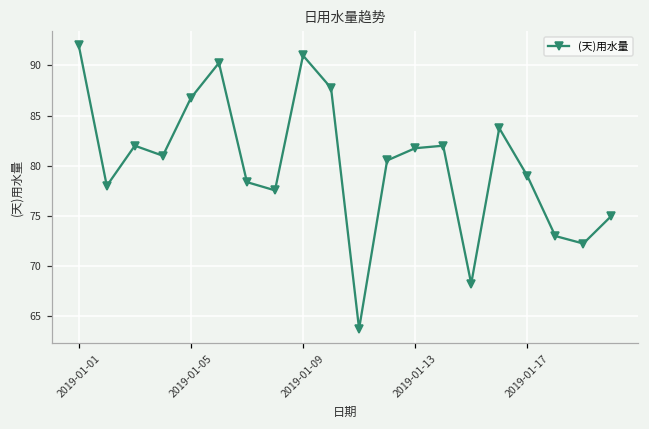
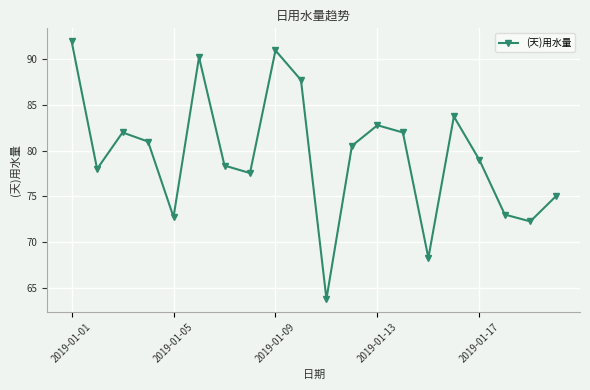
  {
    "2019-01-01": 92,
-   "2019-01-05": 87,
+   "2019-01-05": 73,
    "2019-01-09": 91,
-   "2019-01-13": 82,
+   "2019-01-13": 83,
    "2019-01-17": 79
  }
